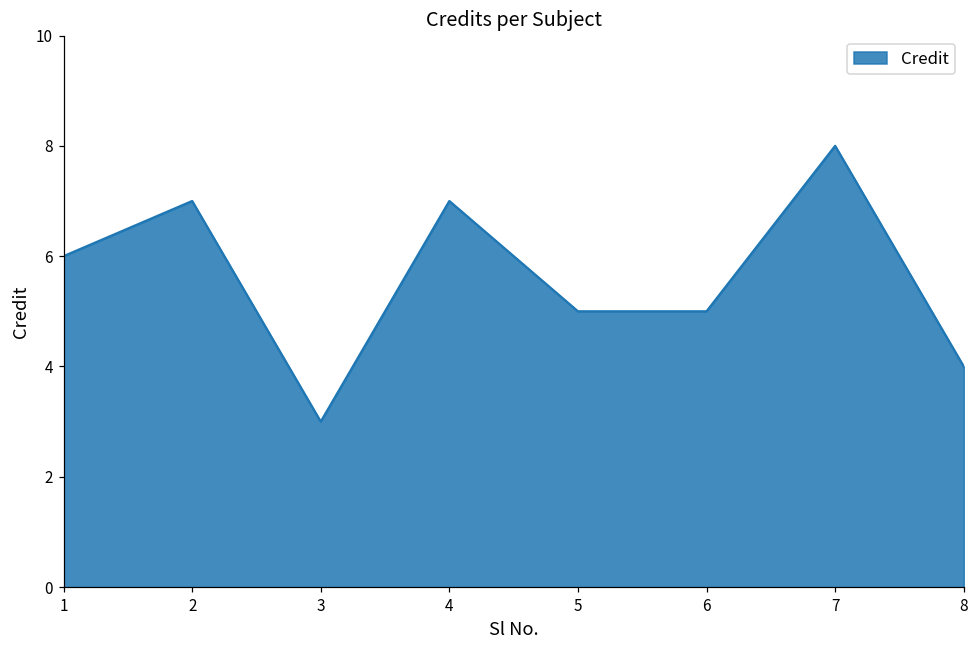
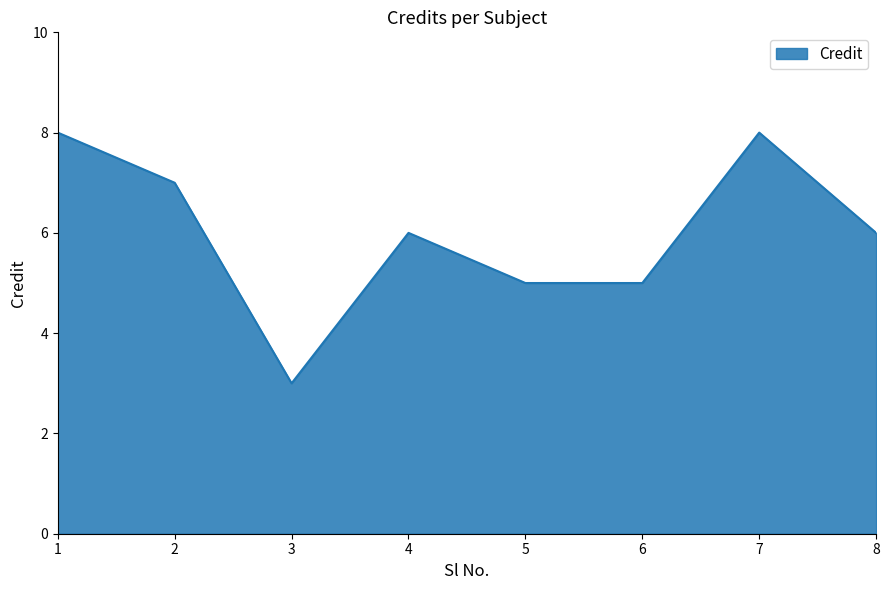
  {
-   "1": 6,
+   "1": 8,
    "2": 7,
    "3": 3,
-   "4": 7,
+   "4": 6,
    "5": 5,
    "6": 5,
    "7": 8,
-   "8": 4
+   "8": 6
  }
